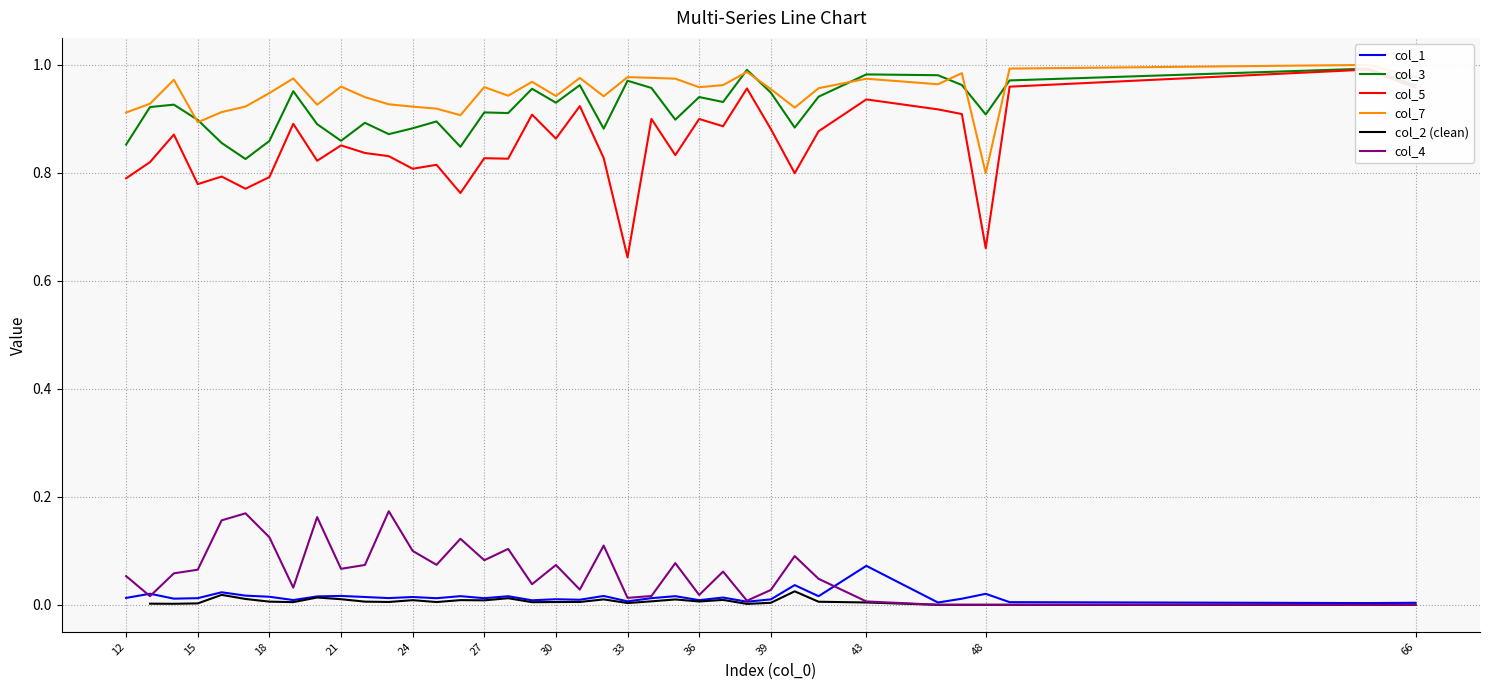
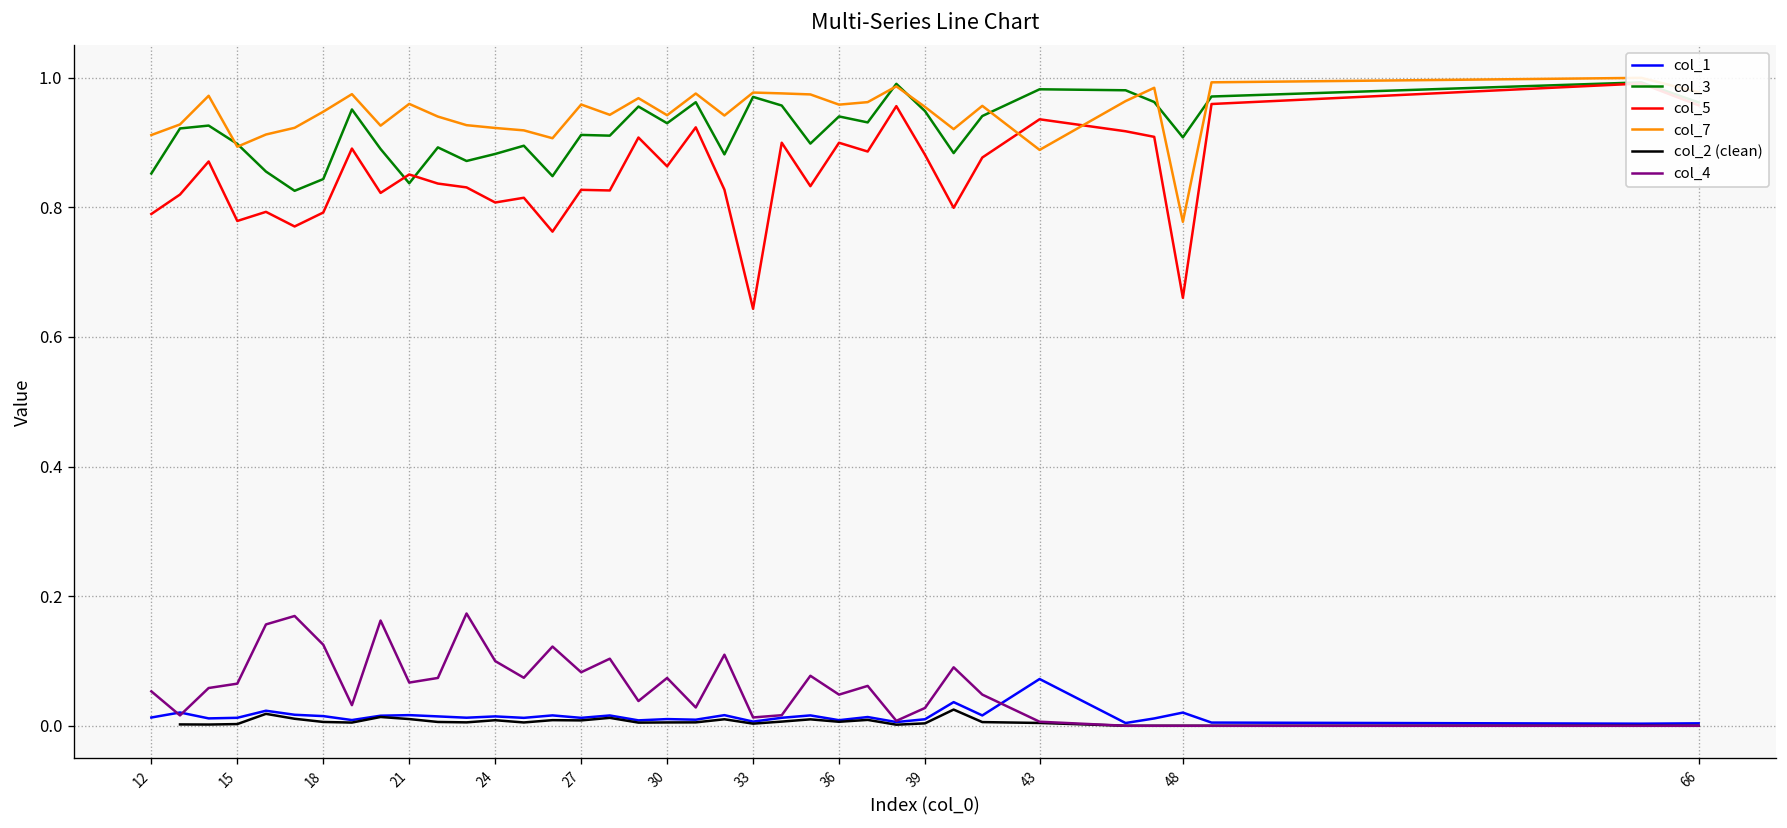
  {
    "col_1": {
      "12": 0.01,
      "15": 0.01,
      "18": 0.01,
      "21": 0.02,
      "24": 0.01,
      "30": 0.01,
      "39": 0.01,
      "43": 0.07,
      "48": 0.02
    },
    "col_3": {
      "12": 0.85,
-     "18": 0.86,
-     "21": 0.86,
+     "18": 0.84,
+     "21": 0.84,
      "24": 0.88,
      "27": 0.91,
      "30": 0.93,
      "33": 0.97,
      "36": 0.94,
      "39": 0.95,
      "43": 0.98,
      "48": 0.91
    },
    "col_5": {
      "12": 0.79,
      "15": 0.78,
      "18": 0.79,
      "21": 0.85,
      "24": 0.81,
      "27": 0.83,
      "30": 0.86,
      "33": 0.64,
      "36": 0.90,
      "39": 0.88,
      "43": 0.94,
      "48": 0.66
    },
    "col_7": {
      "12": 0.91,
      "18": 0.95,
      "21": 0.96,
      "24": 0.92,
      "27": 0.96,
      "30": 0.94,
      "33": 0.98,
      "36": 0.96,
      "39": 0.95,
-     "43": 0.97,
-     "48": 0.80
+     "43": 0.89,
+     "48": 0.78
    },
    "col_2 (clean)": {
      "15": 0.00,
      "18": 0.01,
      "21": 0.01,
      "24": 0.01,
      "30": 0.01,
      "39": 0.00
    },
    "col_4": {
      "12": 0.05,
      "15": 0.07,
      "18": 0.13,
      "21": 0.07,
      "24": 0.10,
      "27": 0.08,
      "30": 0.07,
      "33": 0.01,
-     "36": 0.02,
+     "36": 0.05,
      "39": 0.03
    }
  }
